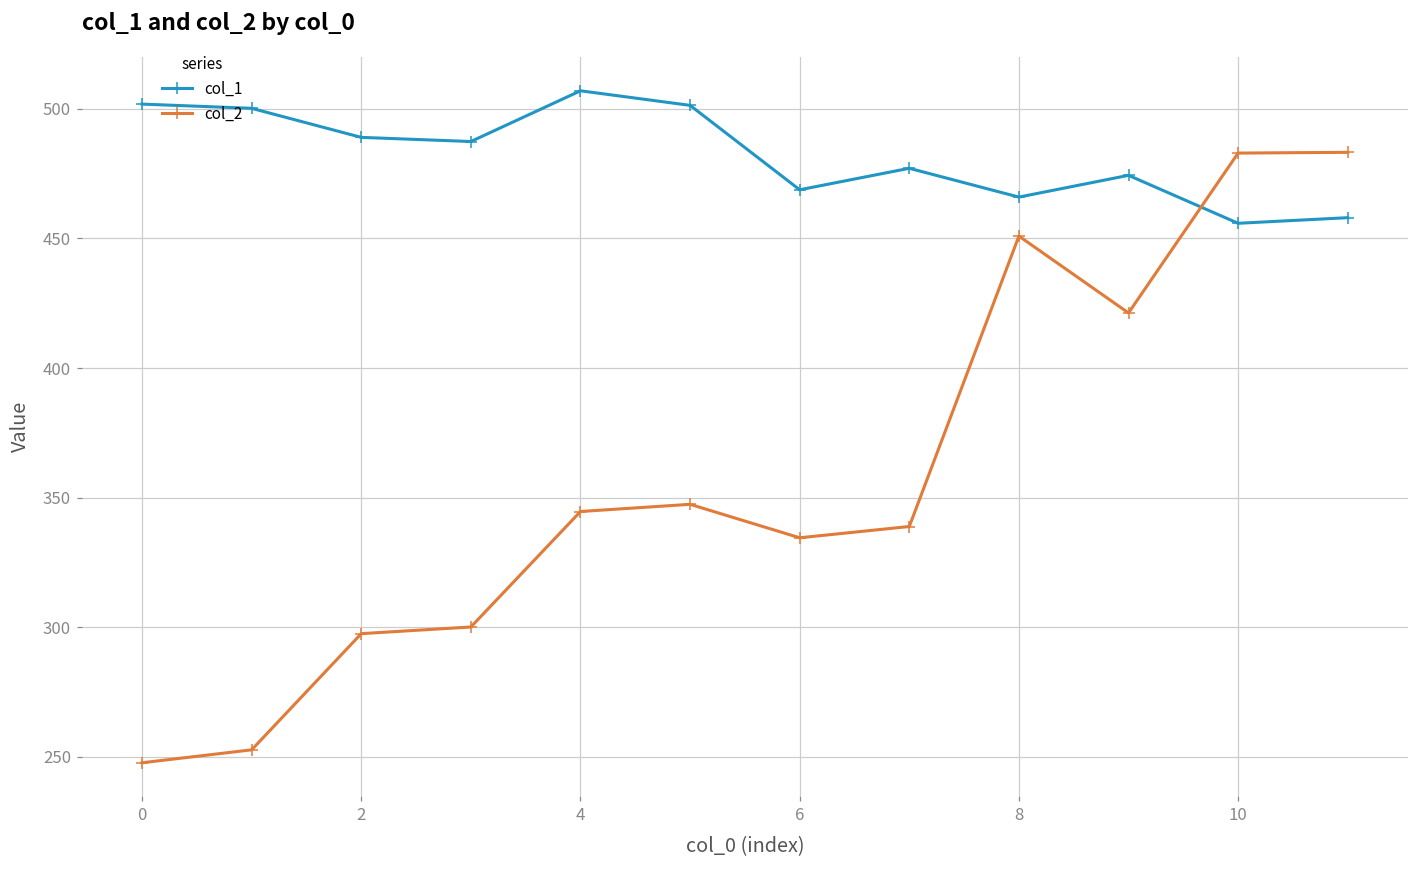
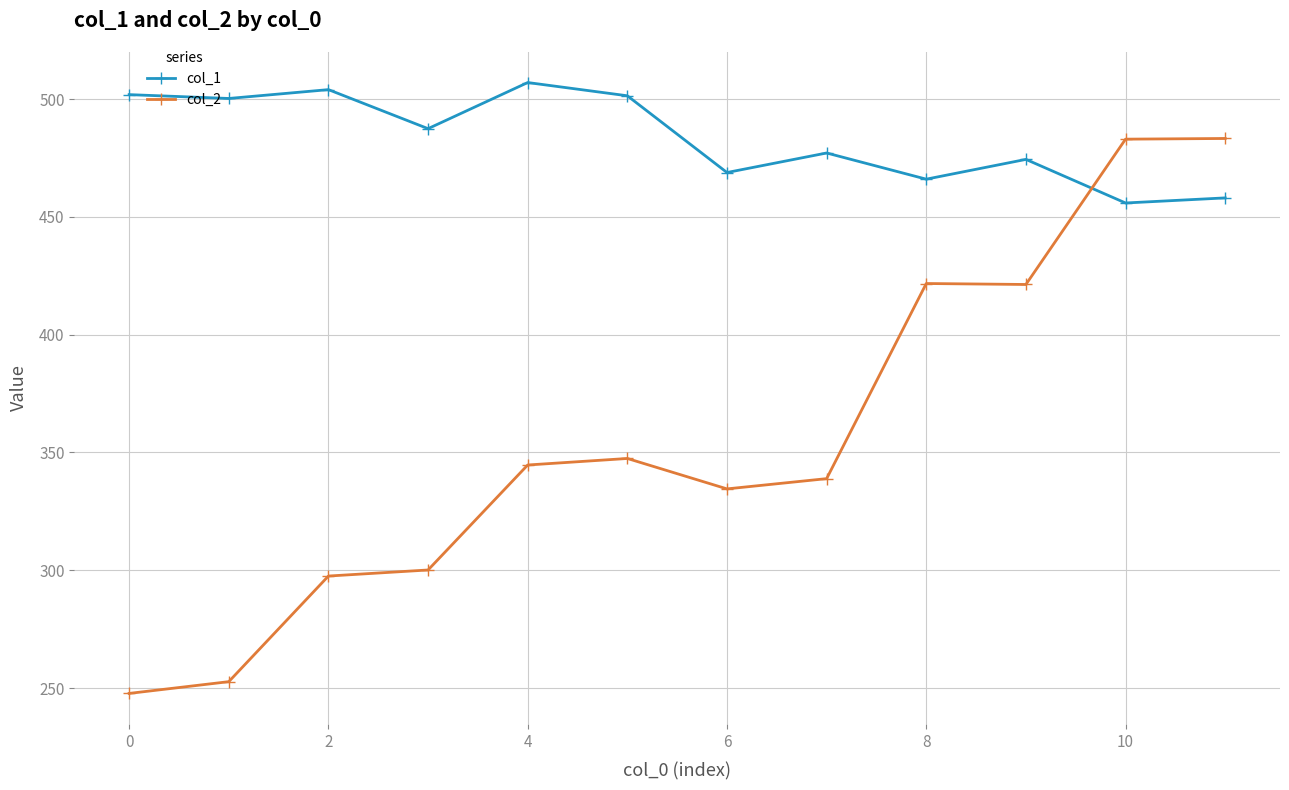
  {
    "col_1": {
      "0": 502,
-     "2": 489,
+     "2": 504,
      "4": 507,
      "6": 469,
      "8": 466,
      "10": 456
    },
    "col_2": {
      "0": 248,
      "2": 298,
      "4": 345,
      "6": 335,
-     "8": 451,
+     "8": 422,
      "10": 483
    }
  }
